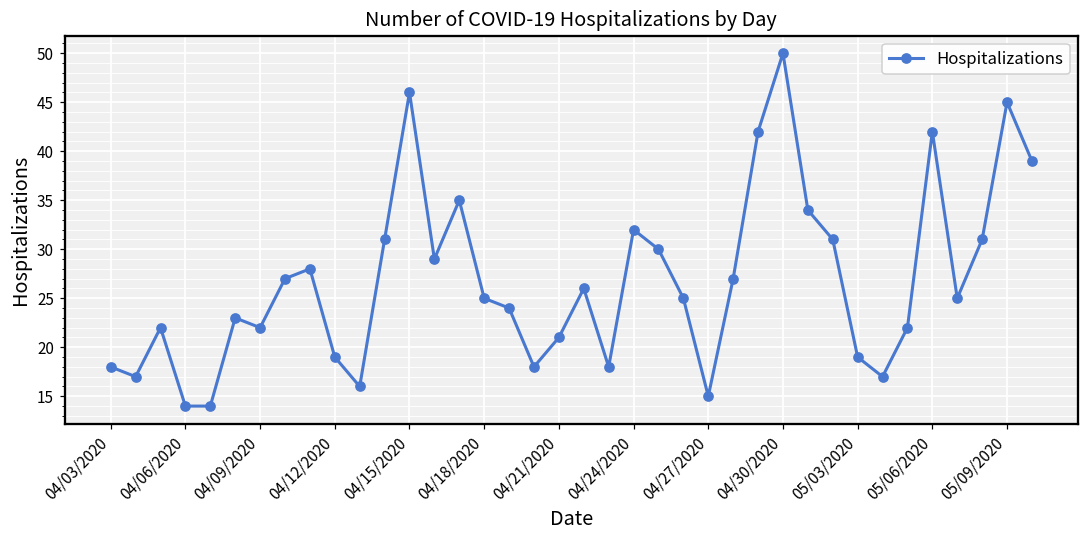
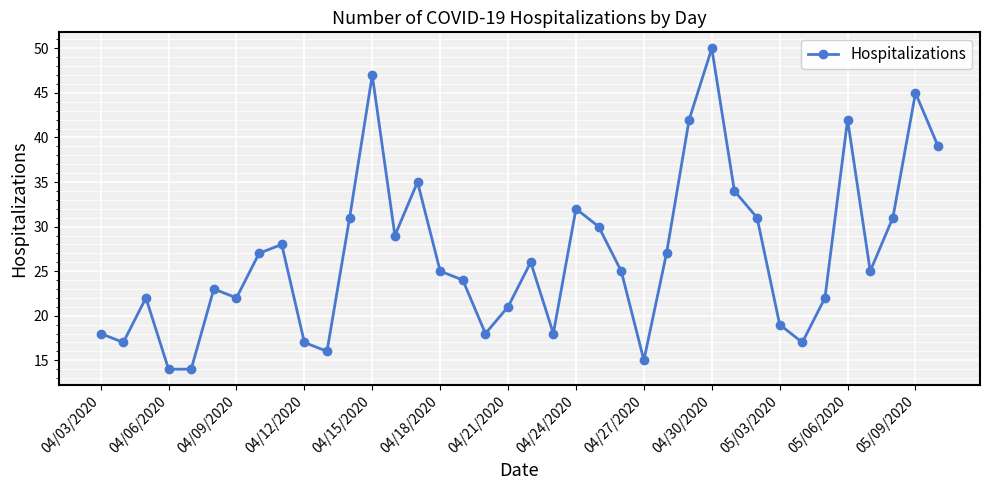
  {
    "04/03/2020": 18,
    "04/06/2020": 14,
    "04/09/2020": 22,
-   "04/12/2020": 19,
-   "04/15/2020": 46,
+   "04/12/2020": 17,
+   "04/15/2020": 47,
    "04/18/2020": 25,
    "04/21/2020": 21,
    "04/24/2020": 32,
    "04/27/2020": 15,
    "04/30/2020": 50,
    "05/03/2020": 19,
    "05/06/2020": 42,
    "05/09/2020": 45
  }
